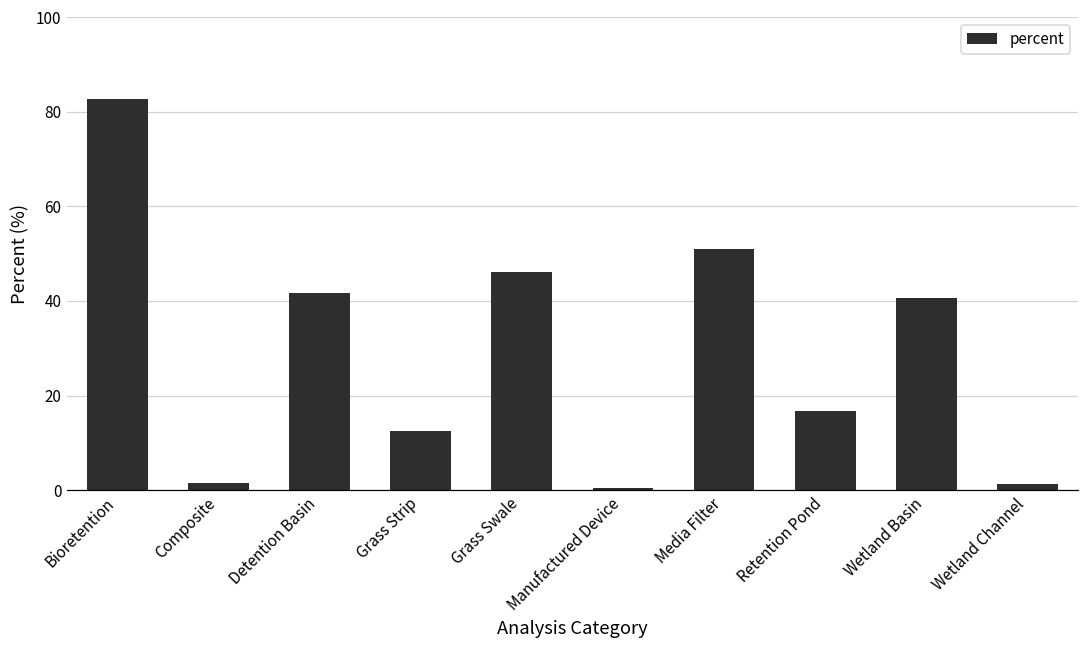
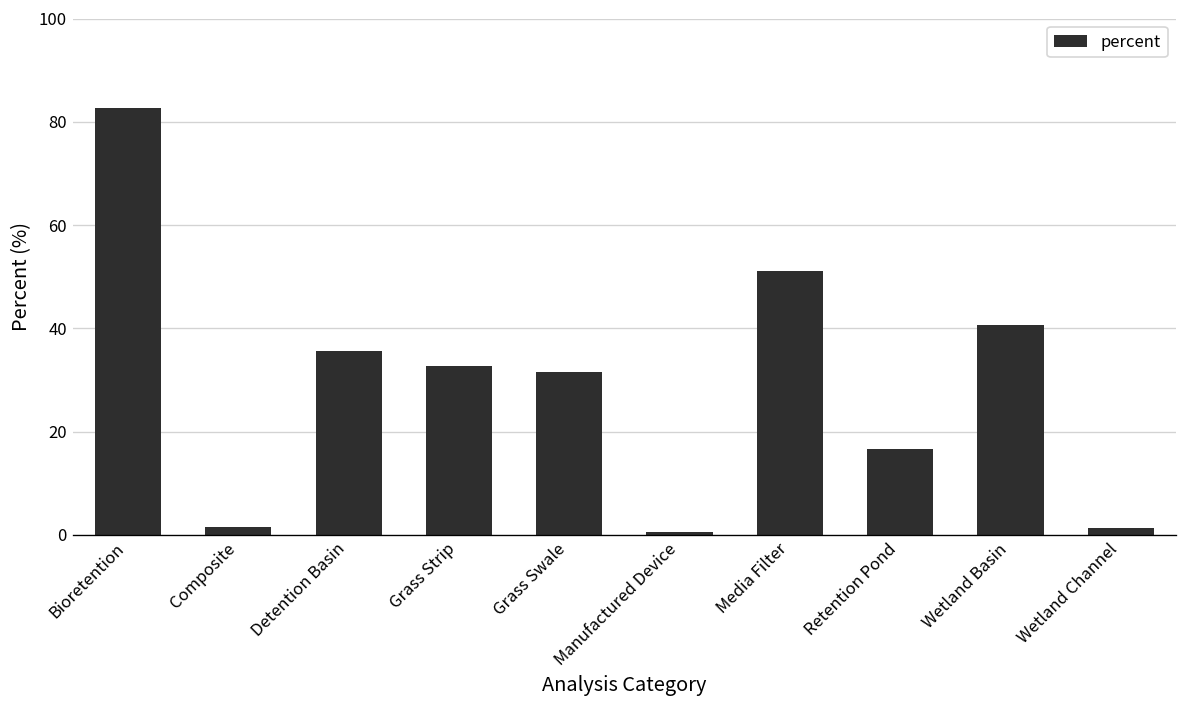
  {
    "Bioretention": 83,
    "Composite": 2,
-   "Detention Basin": 42,
-   "Grass Strip": 12,
-   "Grass Swale": 46,
+   "Detention Basin": 36,
+   "Grass Strip": 33,
+   "Grass Swale": 31,
    "Manufactured Device": 1,
    "Media Filter": 51,
    "Retention Pond": 17,
    "Wetland Basin": 41,
    "Wetland Channel": 1
  }
